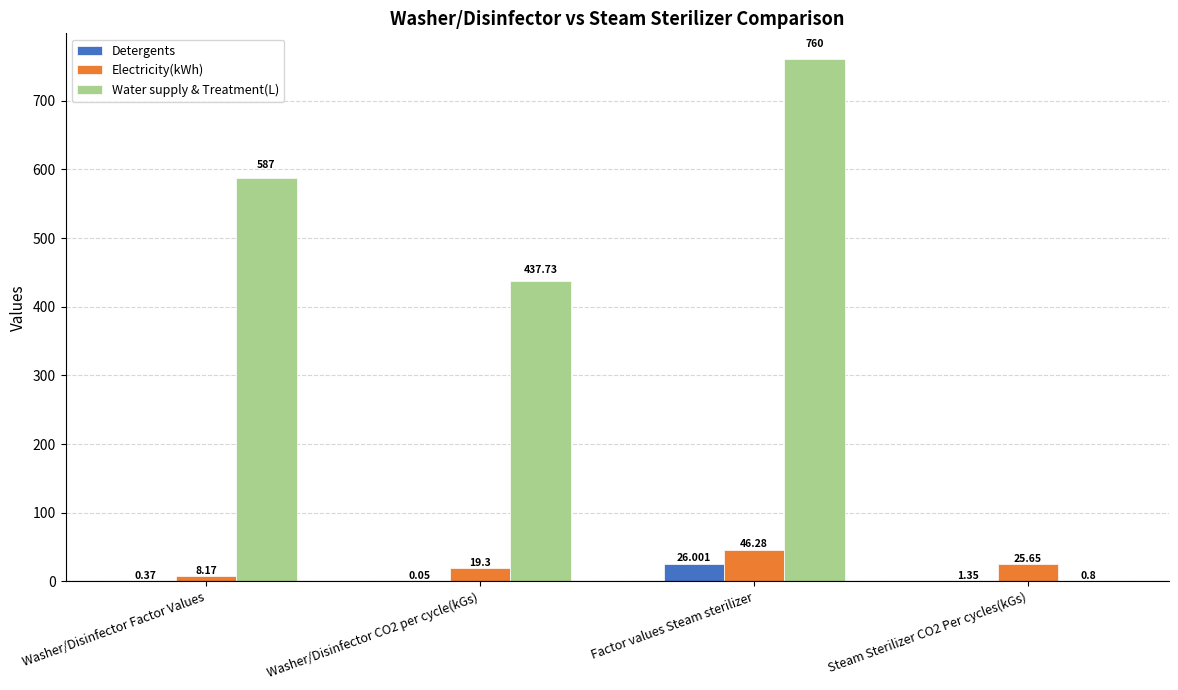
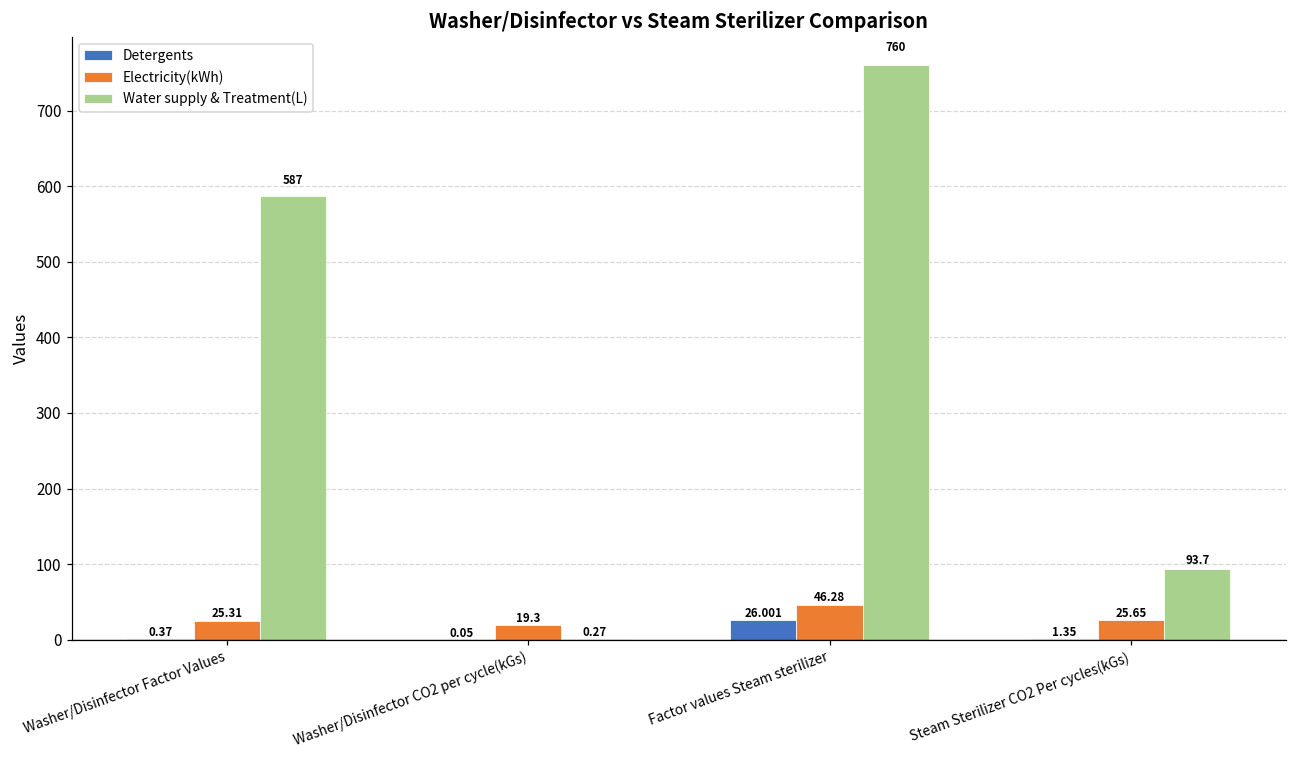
  {
    "Detergents": {
      "Washer/Disinfector Factor Values": 0.37,
      "Washer/Disinfector CO2 per cycle(kGs)": 0.05,
      "Factor values Steam sterilizer": 26.001,
      "Steam Sterilizer CO2 Per cycles(kGs)": 1.35
    },
    "Electricity(kWh)": {
-     "Washer/Disinfector Factor Values": 8.17,
+     "Washer/Disinfector Factor Values": 25.31,
      "Washer/Disinfector CO2 per cycle(kGs)": 19.3,
      "Factor values Steam sterilizer": 46.28,
      "Steam Sterilizer CO2 Per cycles(kGs)": 25.65
    },
    "Water supply & Treatment(L)": {
      "Washer/Disinfector Factor Values": 587,
-     "Washer/Disinfector CO2 per cycle(kGs)": 437.73,
+     "Washer/Disinfector CO2 per cycle(kGs)": 0.27,
      "Factor values Steam sterilizer": 760,
-     "Steam Sterilizer CO2 Per cycles(kGs)": 0.8
+     "Steam Sterilizer CO2 Per cycles(kGs)": 93.7
    }
  }
